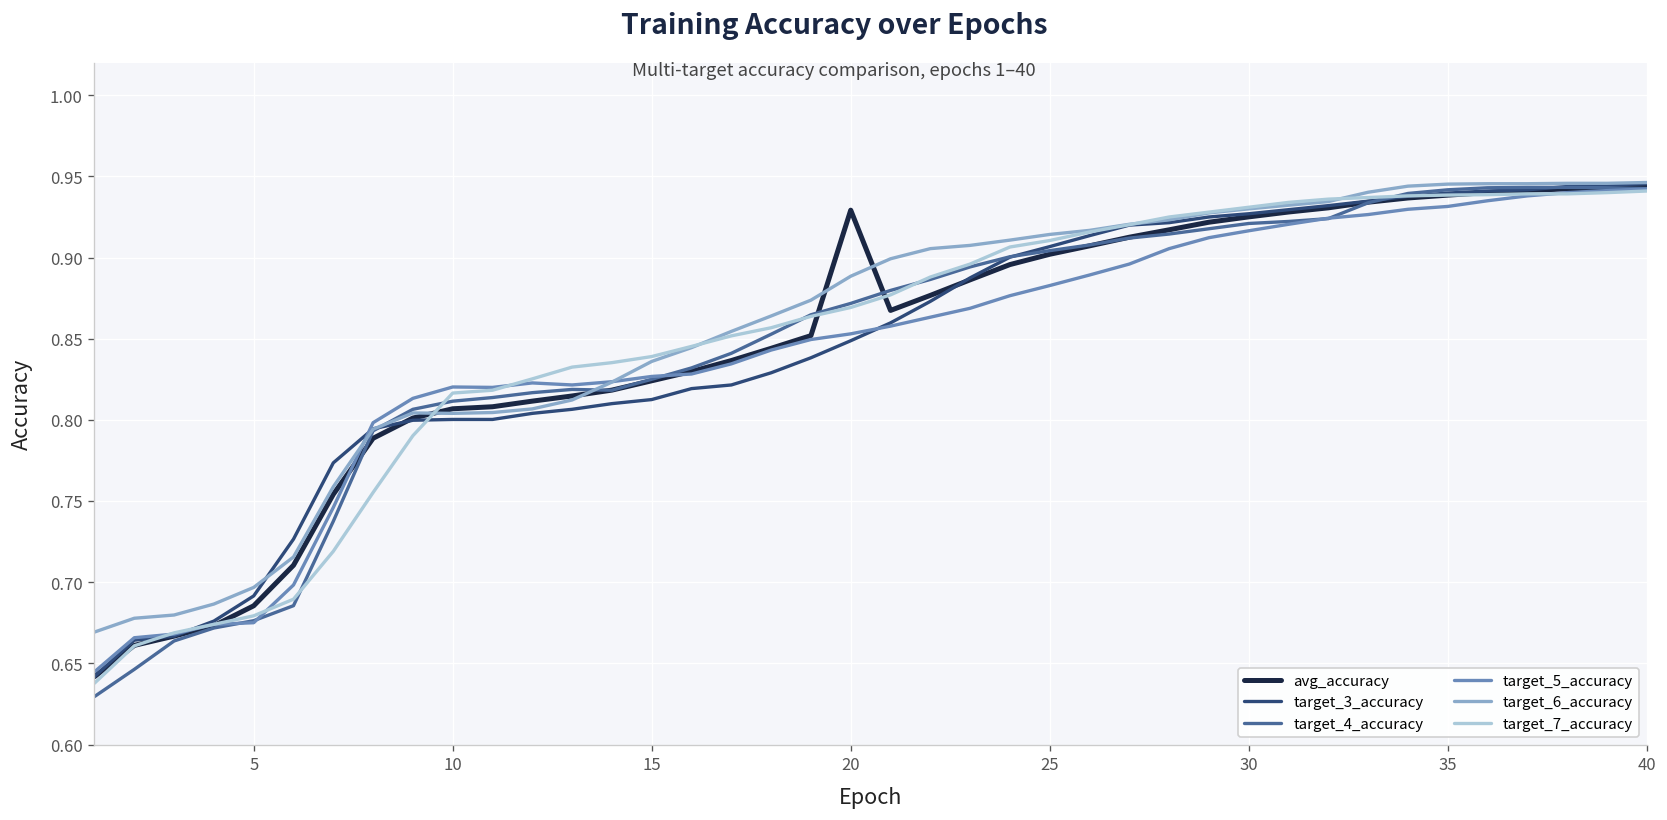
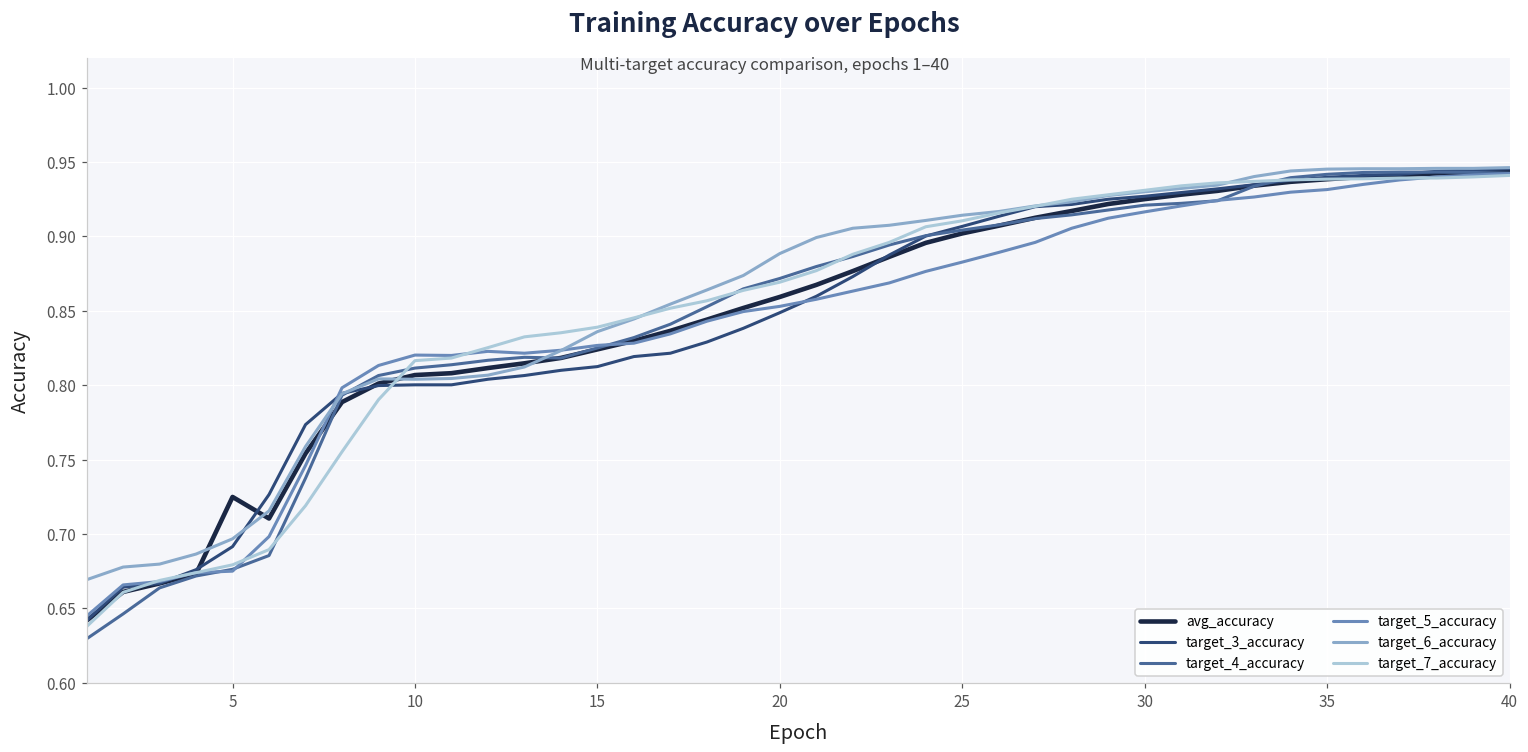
  {
    "avg_accuracy": {
-     "5": 0.686,
+     "5": 0.725,
      "10": 0.807,
-     "20": 0.929,
+     "20": 0.859,
      "25": 0.902,
      "30": 0.925
    }
  }
